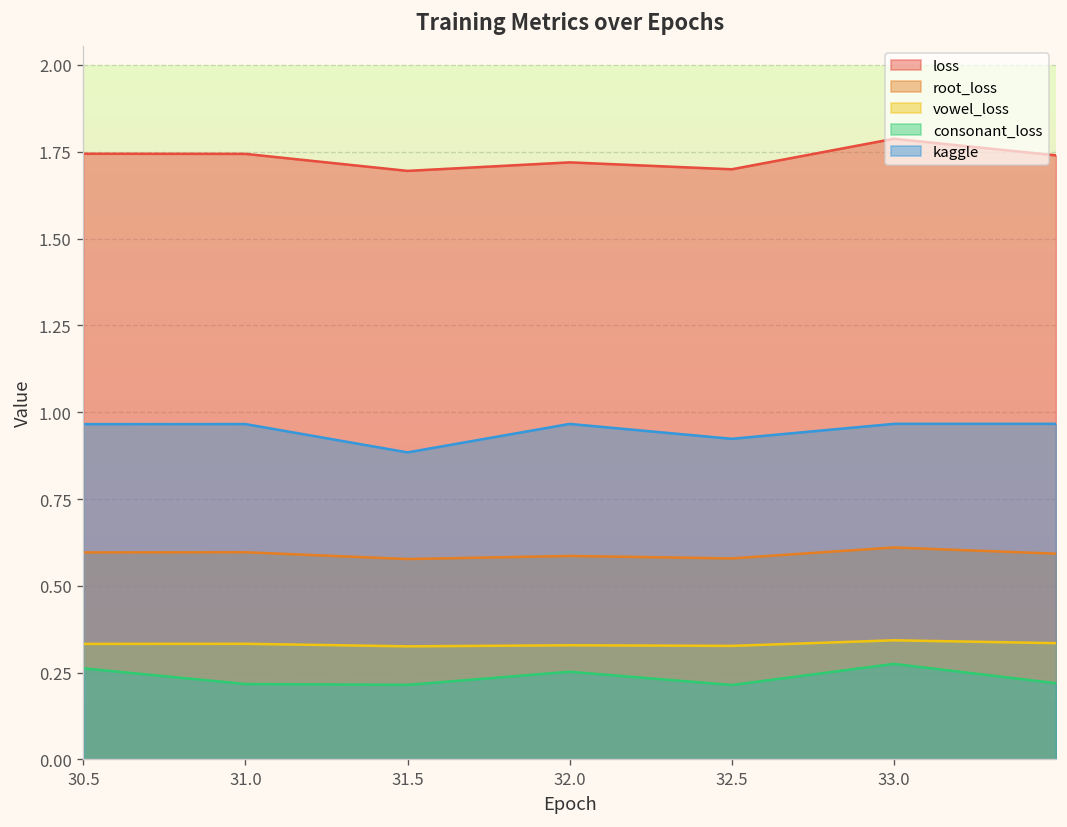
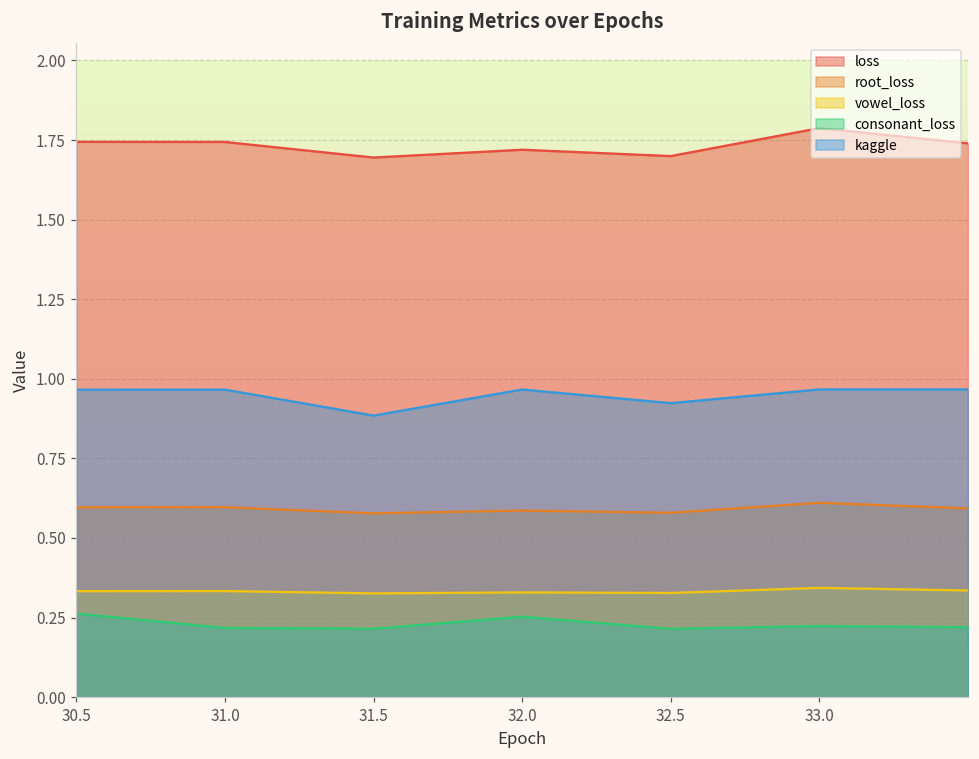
  {
    "consonant_loss": {
      "30.5": 0.26,
      "31.0": 0.22,
      "31.5": 0.21,
      "32.0": 0.25,
      "32.5": 0.21,
-     "33.0": 0.28
+     "33.0": 0.22
    },
    "kaggle": {
      "30.5": 0.97,
      "31.0": 0.97,
      "31.5": 0.88,
      "32.0": 0.97,
      "32.5": 0.92,
      "33.0": 0.97
    }
  }
